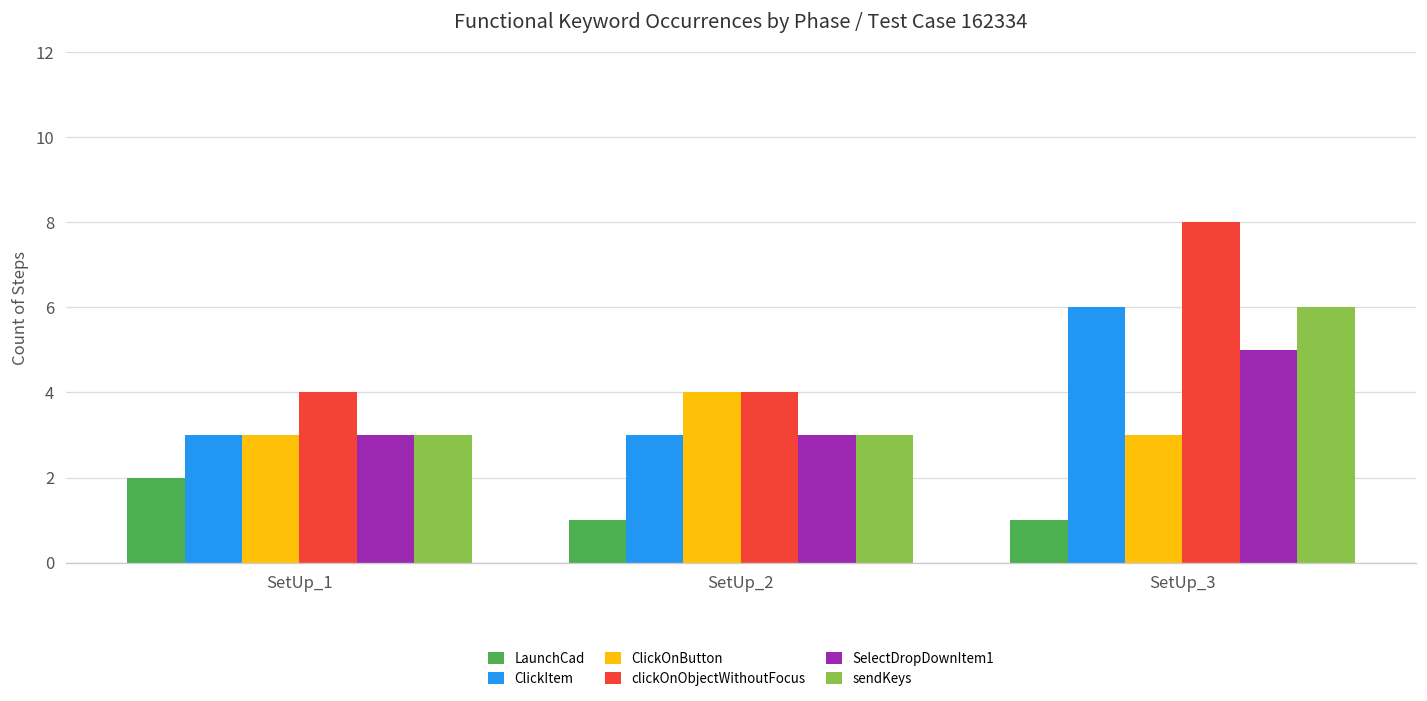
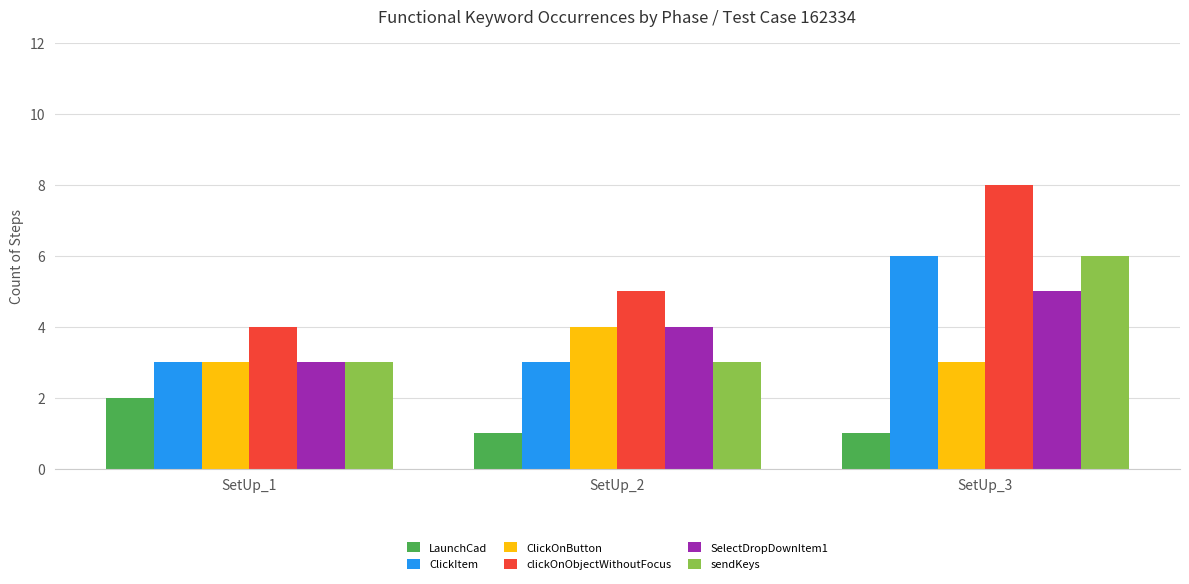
  {
    "LaunchCad": {
      "SetUp_1": 2,
      "SetUp_2": 1,
      "SetUp_3": 1
    },
    "ClickItem": {
      "SetUp_1": 3,
      "SetUp_2": 3,
      "SetUp_3": 6
    },
    "ClickOnButton": {
      "SetUp_1": 3,
      "SetUp_2": 4,
      "SetUp_3": 3
    },
    "clickOnObjectWithoutFocus": {
      "SetUp_1": 4,
-     "SetUp_2": 4,
+     "SetUp_2": 5,
      "SetUp_3": 8
    },
    "SelectDropDownItem1": {
      "SetUp_1": 3,
-     "SetUp_2": 3,
+     "SetUp_2": 4,
      "SetUp_3": 5
    },
    "sendKeys": {
      "SetUp_1": 3,
      "SetUp_2": 3,
      "SetUp_3": 6
    }
  }
